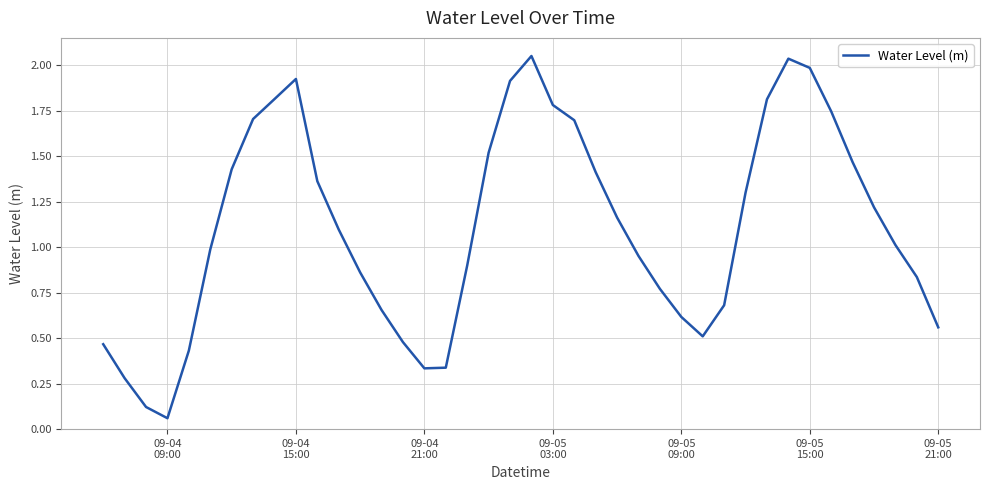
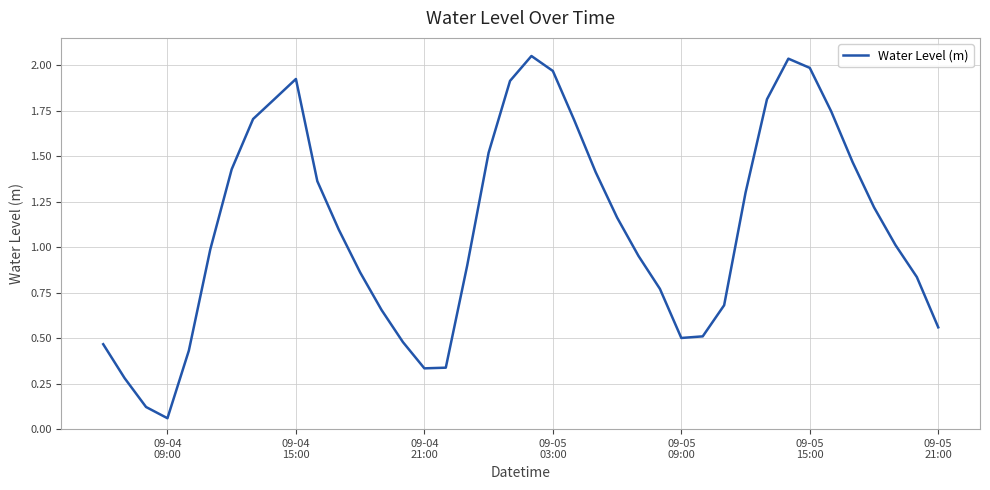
  {
    "09-04 09:00": 0.06,
    "09-04 15:00": 1.93,
    "09-04 21:00": 0.33,
-   "09-05 03:00": 1.78,
-   "09-05 09:00": 0.62,
+   "09-05 03:00": 1.97,
+   "09-05 09:00": 0.50,
    "09-05 15:00": 1.99,
    "09-05 21:00": 0.56
  }
